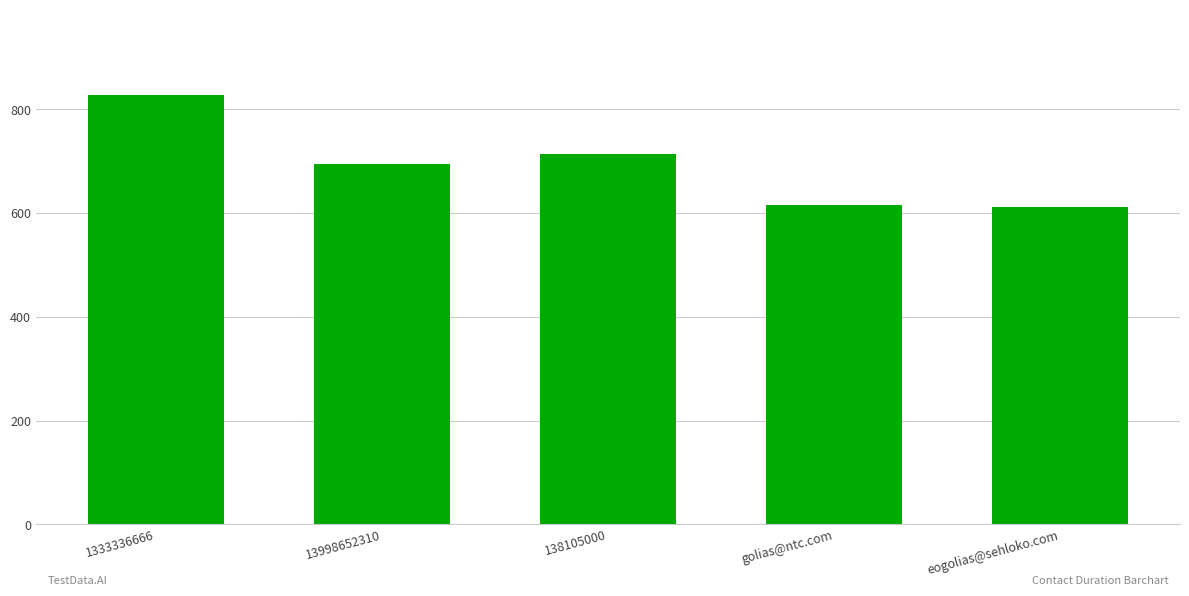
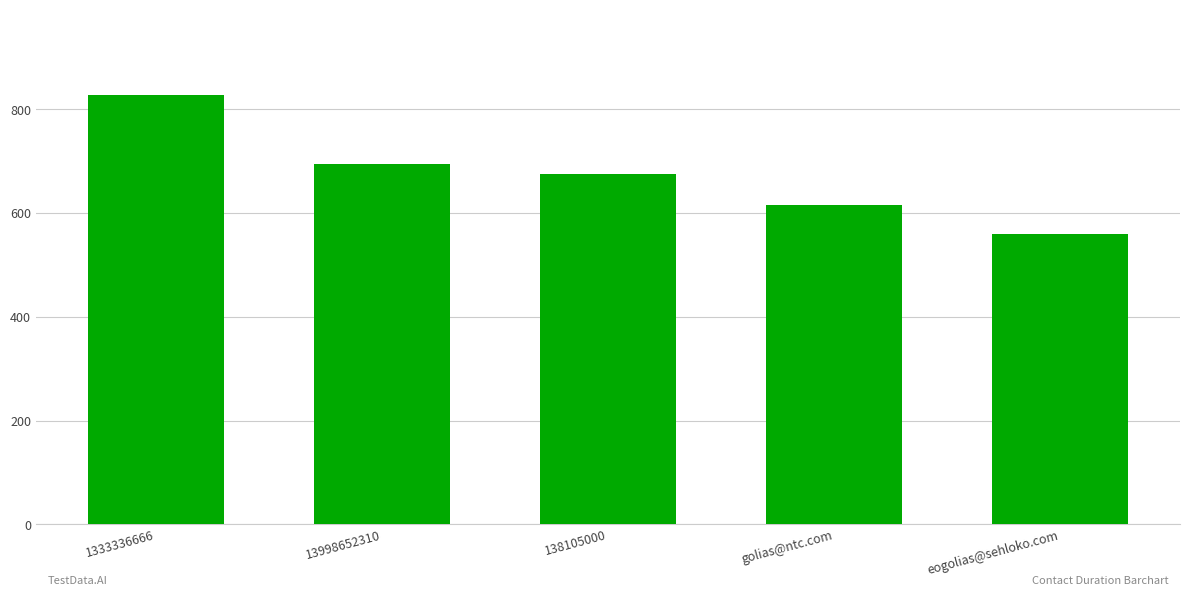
  {
    "1333336666": 830,
    "13998652310": 690,
-   "138105000": 710,
+   "138105000": 680,
    "golias@ntc.com": 620,
-   "eogolias@sehloko.com": 610
+   "eogolias@sehloko.com": 560
  }
